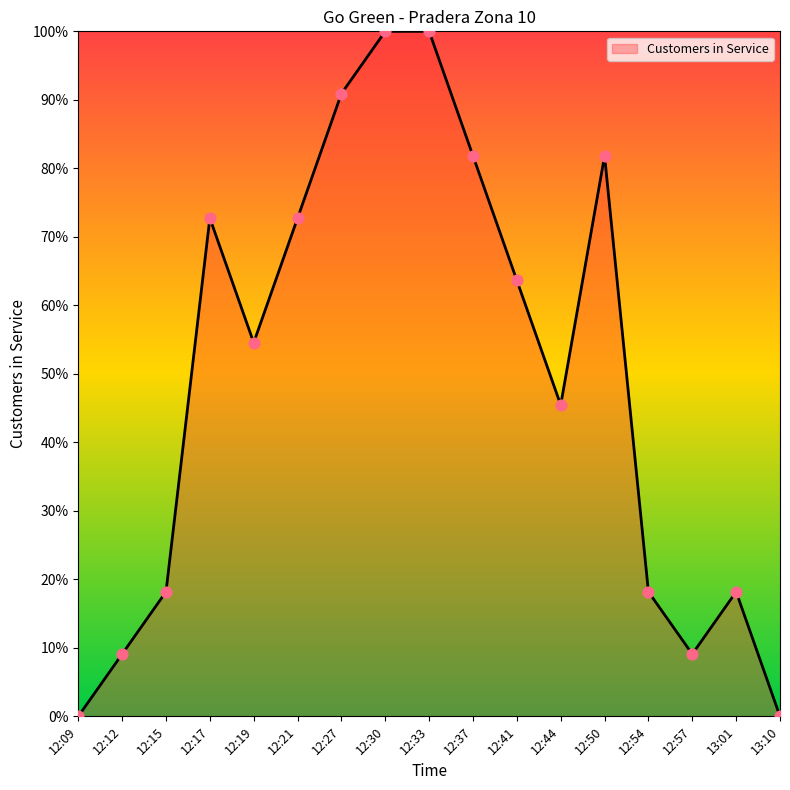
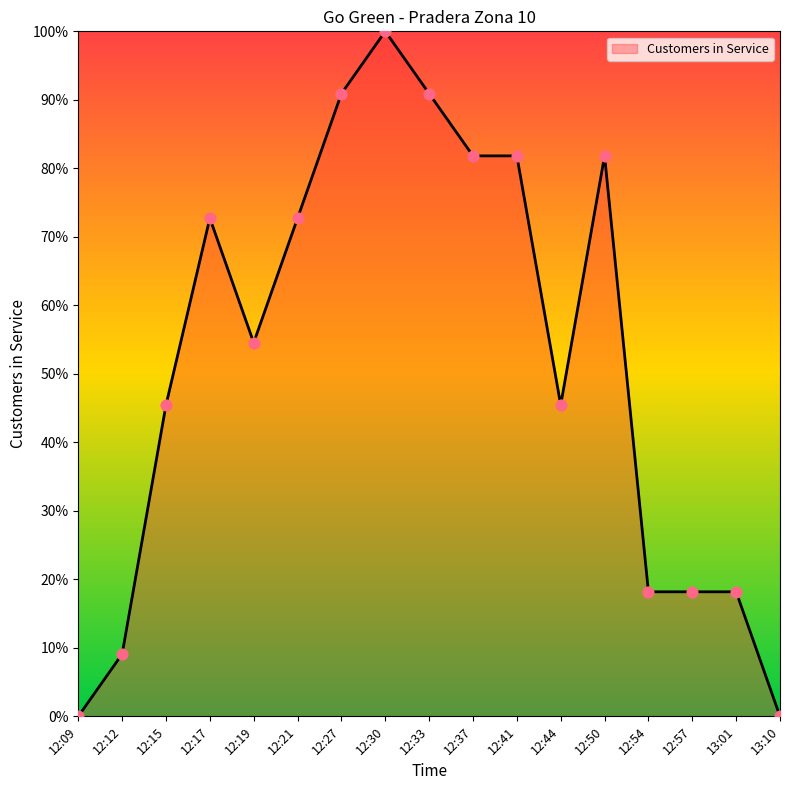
  {
    "12:09": "0%",
    "12:12": "9%",
-   "12:15": "18%",
+   "12:15": "45%",
    "12:17": "73%",
    "12:19": "55%",
    "12:21": "73%",
    "12:27": "91%",
    "12:30": "100%",
-   "12:33": "100%",
+   "12:33": "91%",
    "12:37": "82%",
-   "12:41": "64%",
+   "12:41": "82%",
    "12:44": "45%",
    "12:50": "82%",
    "12:54": "18%",
-   "12:57": "9%",
+   "12:57": "18%",
    "13:01": "18%",
    "13:10": "0%"
  }
